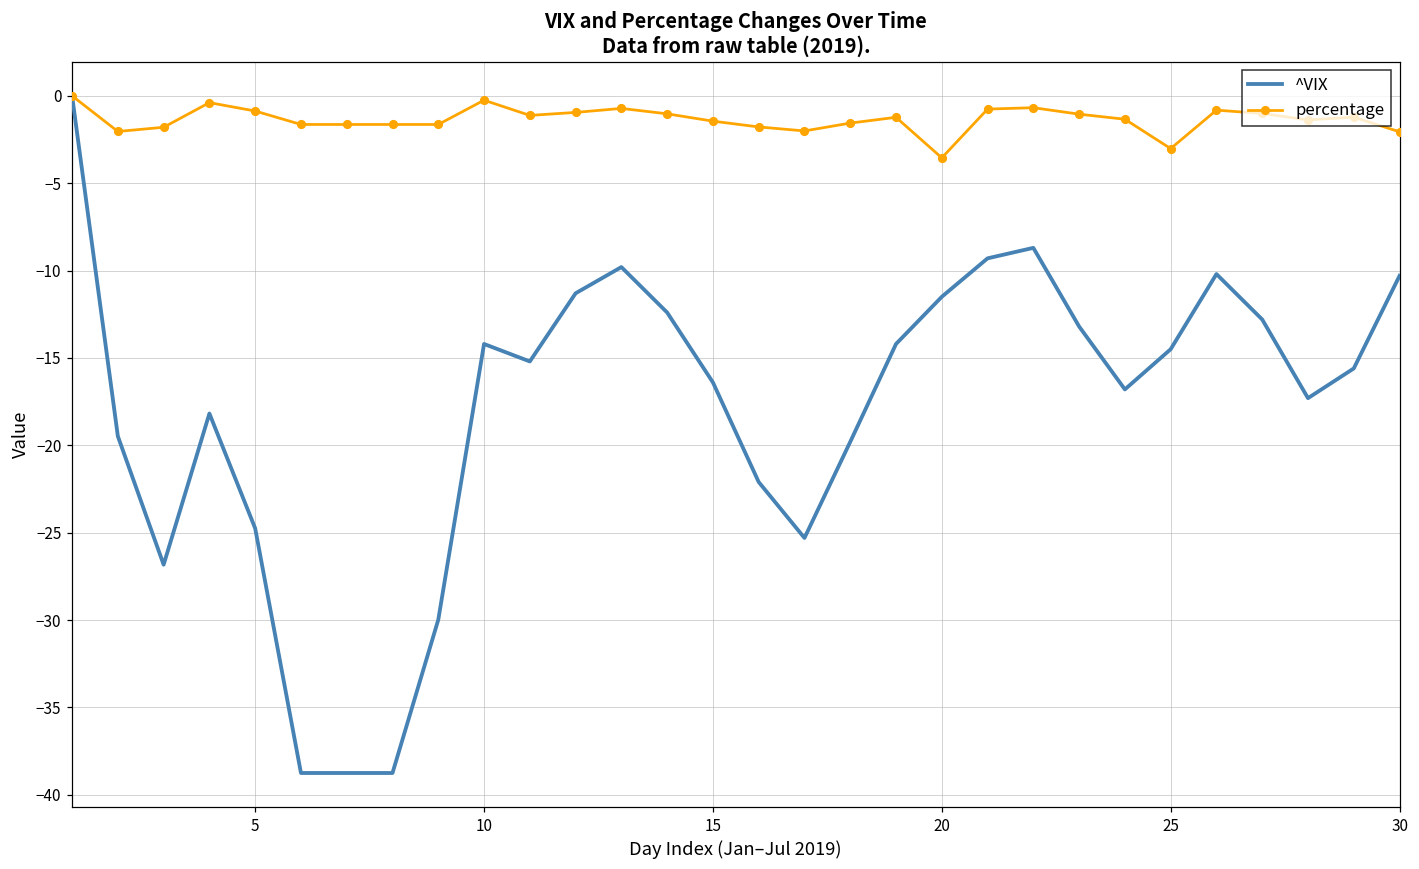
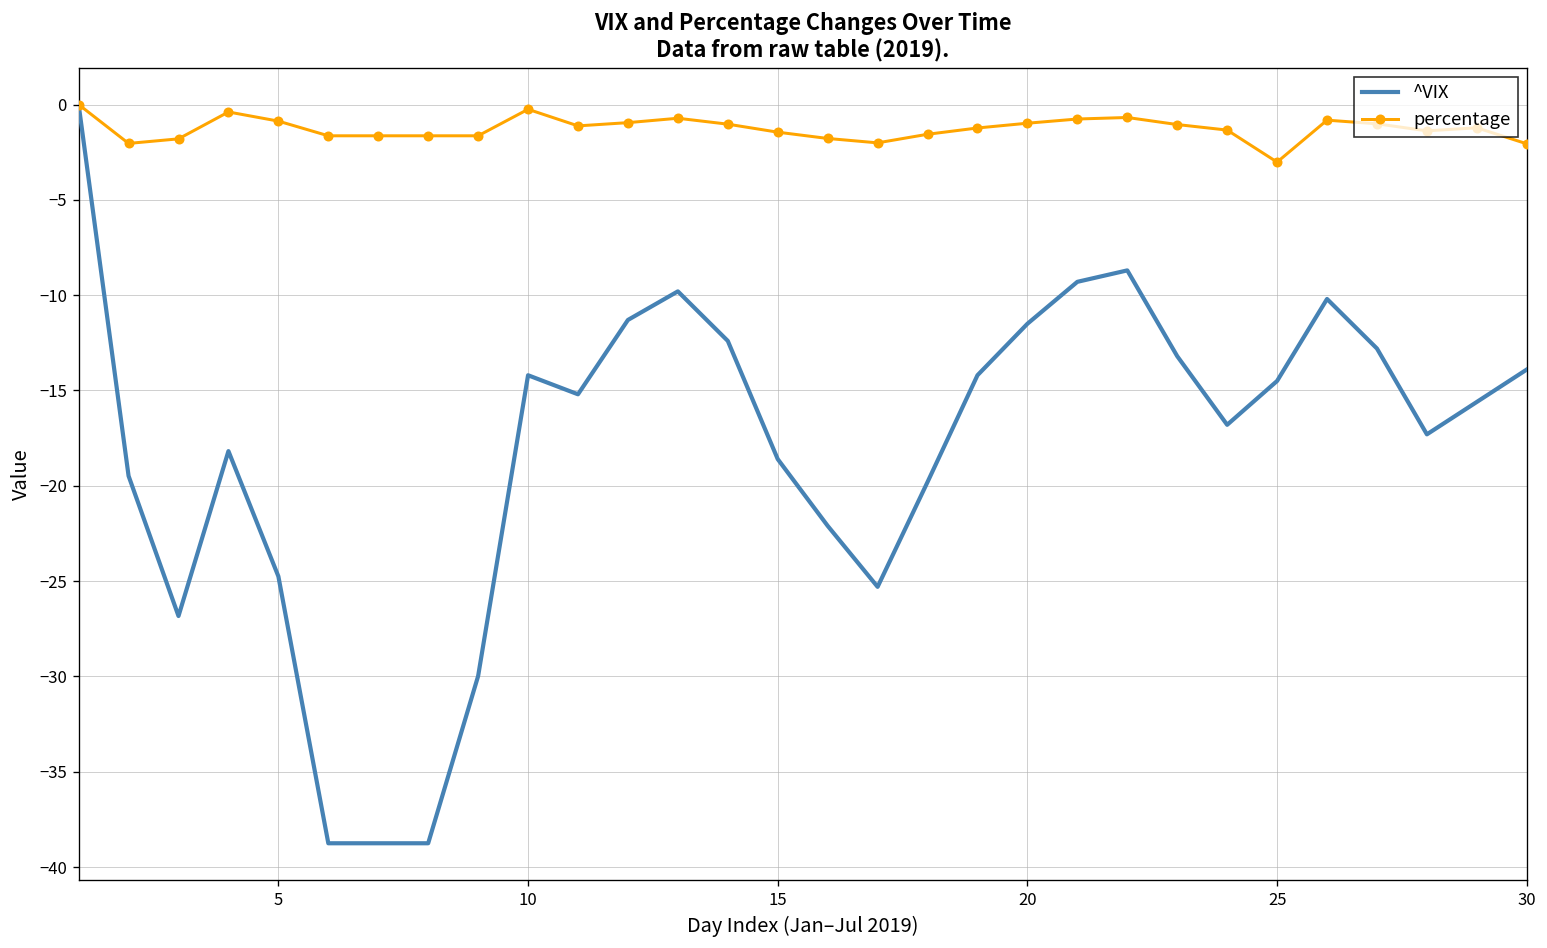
  {
    "^VIX": {
      "5": -24.8,
      "10": -14.2,
-     "15": -16.4,
+     "15": -18.6,
      "20": -11.5,
      "25": -14.5,
-     "30": -10.3
+     "30": -13.9
    },
    "percentage": {
      "5": -0.9,
      "10": -0.3,
      "15": -1.5,
-     "20": -3.6,
+     "20": -1.0,
      "25": -3.0,
      "30": -2.1
    }
  }
